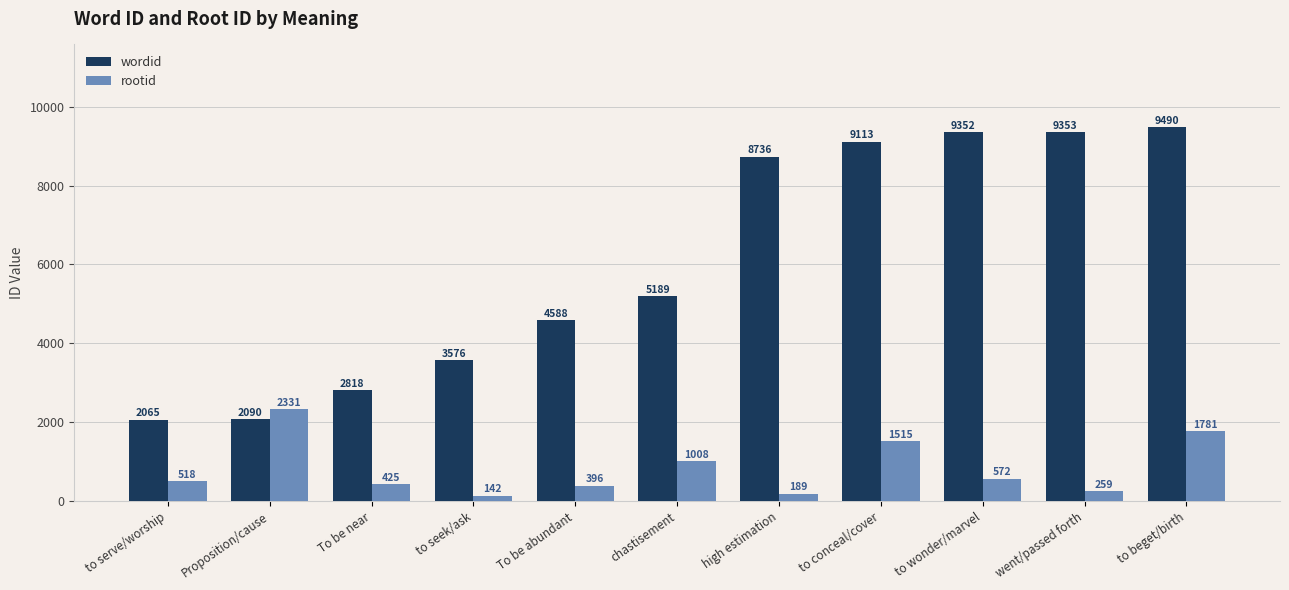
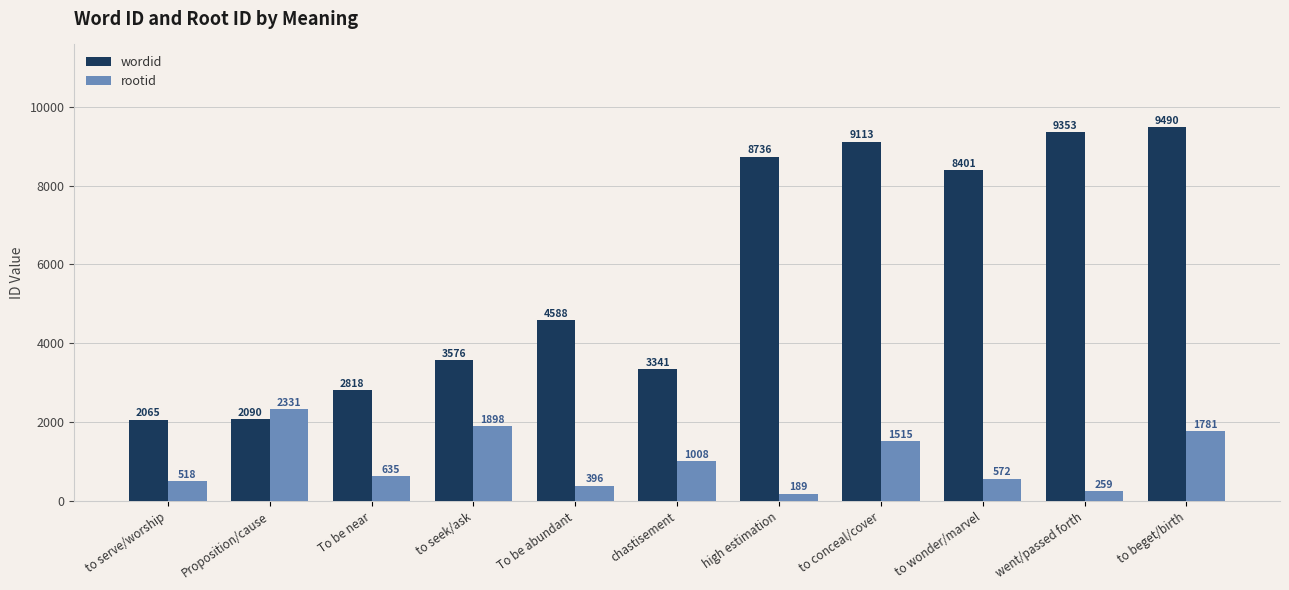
  {
    "wordid": {
      "to serve/worship": 2065,
      "Proposition/cause": 2090,
      "To be near": 2818,
      "to seek/ask": 3576,
      "To be abundant": 4588,
-     "chastisement": 5189,
+     "chastisement": 3341,
      "high estimation": 8736,
      "to conceal/cover": 9113,
-     "to wonder/marvel": 9352,
+     "to wonder/marvel": 8401,
      "went/passed forth": 9353,
      "to beget/birth": 9490
    },
    "rootid": {
      "to serve/worship": 518,
      "Proposition/cause": 2331,
-     "To be near": 425,
-     "to seek/ask": 142,
+     "To be near": 635,
+     "to seek/ask": 1898,
      "To be abundant": 396,
      "chastisement": 1008,
      "high estimation": 189,
      "to conceal/cover": 1515,
      "to wonder/marvel": 572,
      "went/passed forth": 259,
      "to beget/birth": 1781
    }
  }
